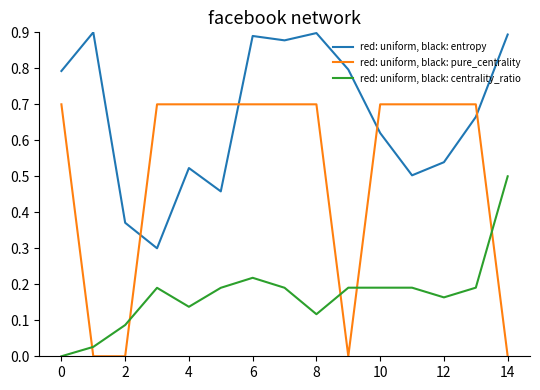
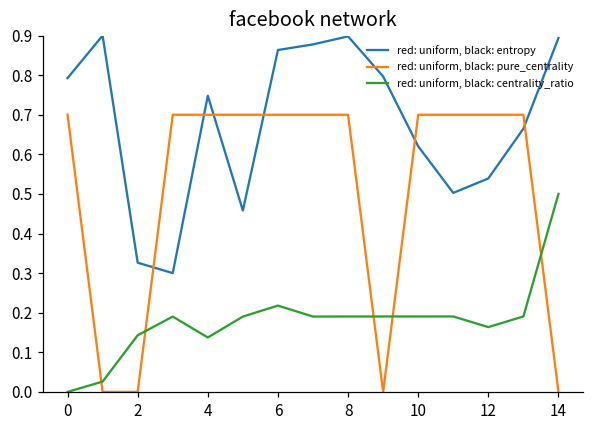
  {
    "red: uniform, black: entropy": {
      "0": 0.79,
-     "2": 0.37,
-     "4": 0.52,
-     "6": 0.89,
+     "2": 0.33,
+     "4": 0.75,
+     "6": 0.86,
      "8": 0.90,
      "10": 0.62,
      "12": 0.54,
      "14": 0.89
    },
    "red: uniform, black: pure_centrality": {
      "0": 0.70,
      "2": 0.00,
      "4": 0.70,
      "6": 0.70,
      "8": 0.70,
      "10": 0.70,
      "12": 0.70,
      "14": 0.00
    },
    "red: uniform, black: centrality_ratio": {
      "0": 0.00,
-     "2": 0.09,
+     "2": 0.14,
      "4": 0.14,
      "6": 0.22,
-     "8": 0.12,
+     "8": 0.19,
      "10": 0.19,
      "12": 0.16,
      "14": 0.50
    }
  }
